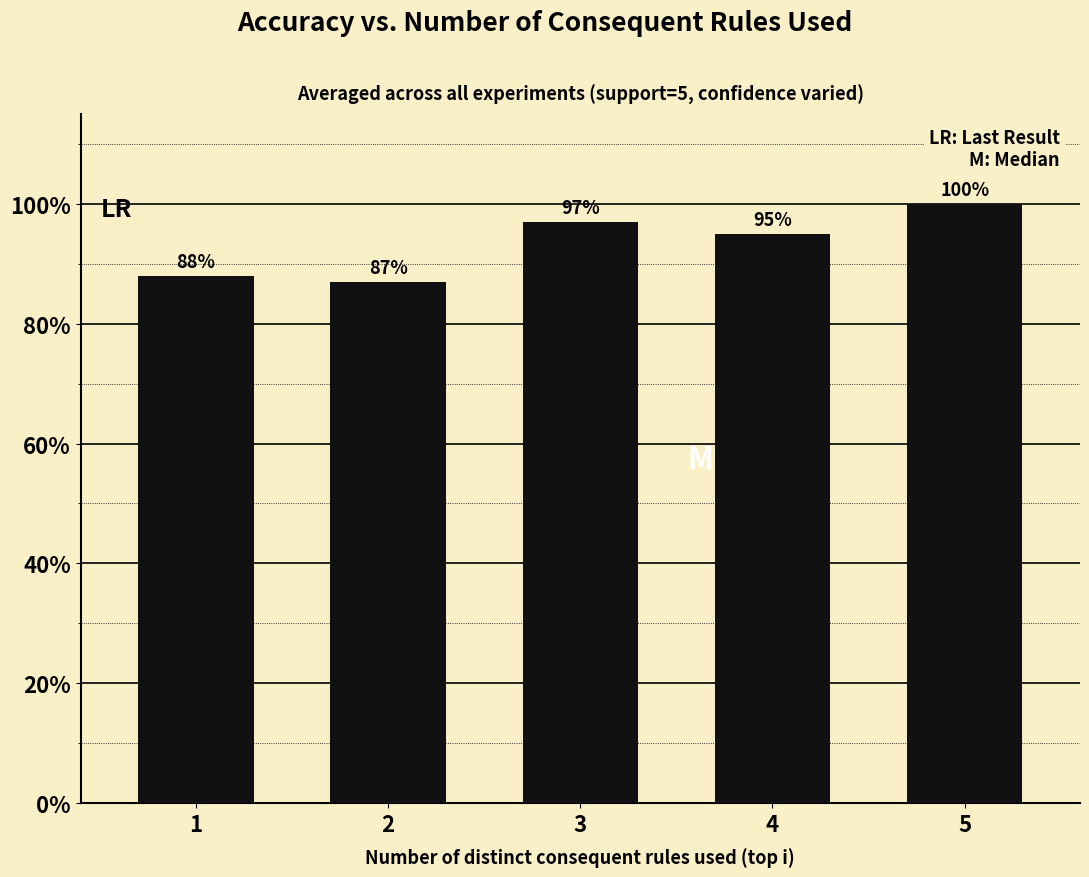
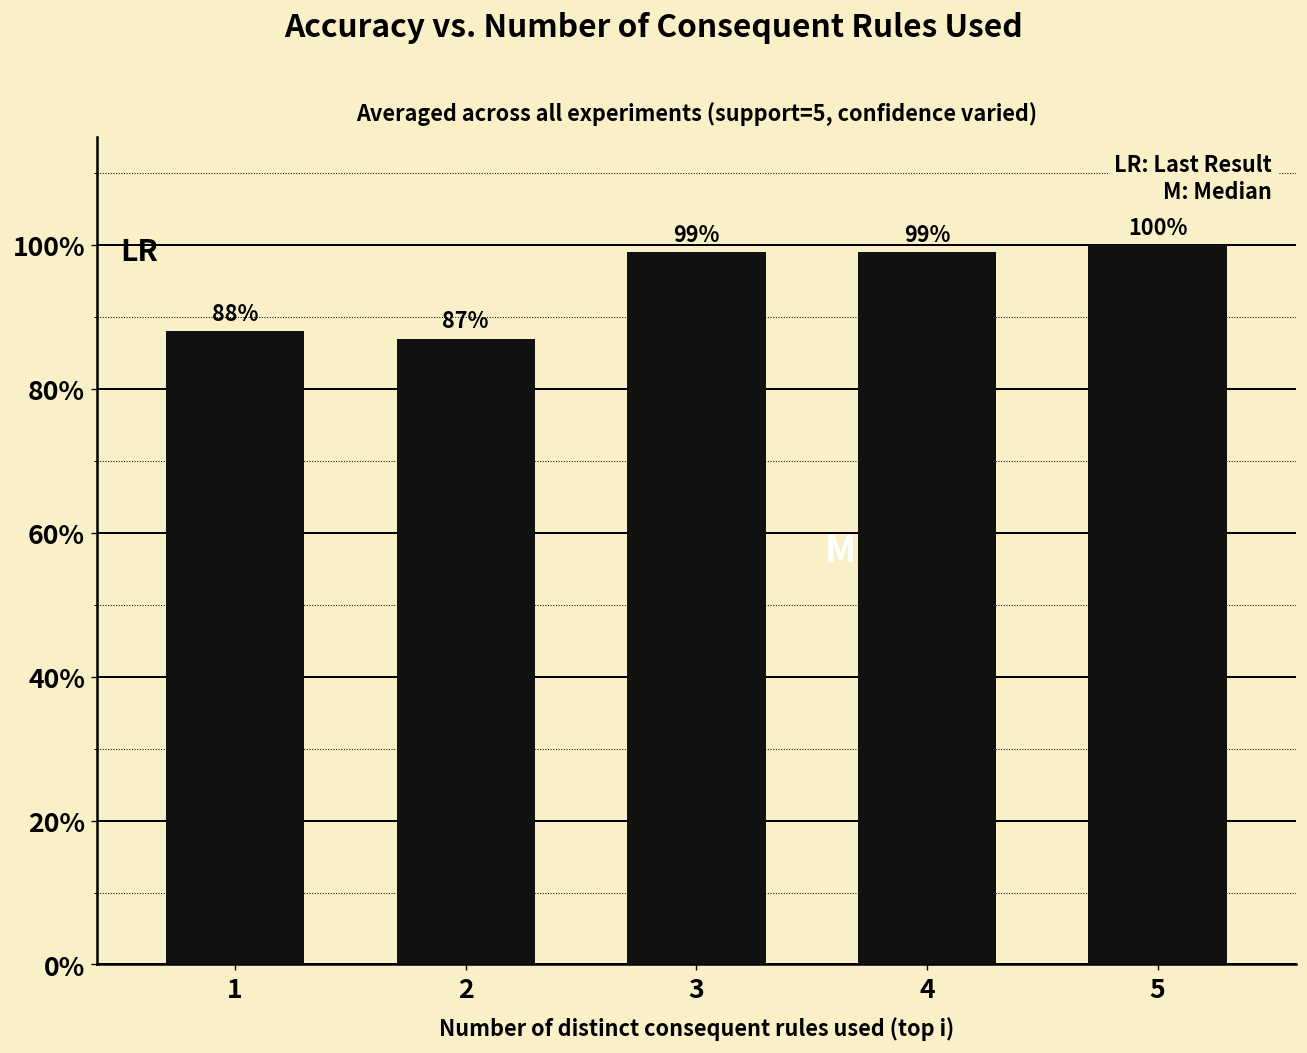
  {
    "1": "88%",
    "2": "87%",
-   "3": "97%",
-   "4": "95%",
+   "3": "99%",
+   "4": "99%",
    "5": "100%"
  }
